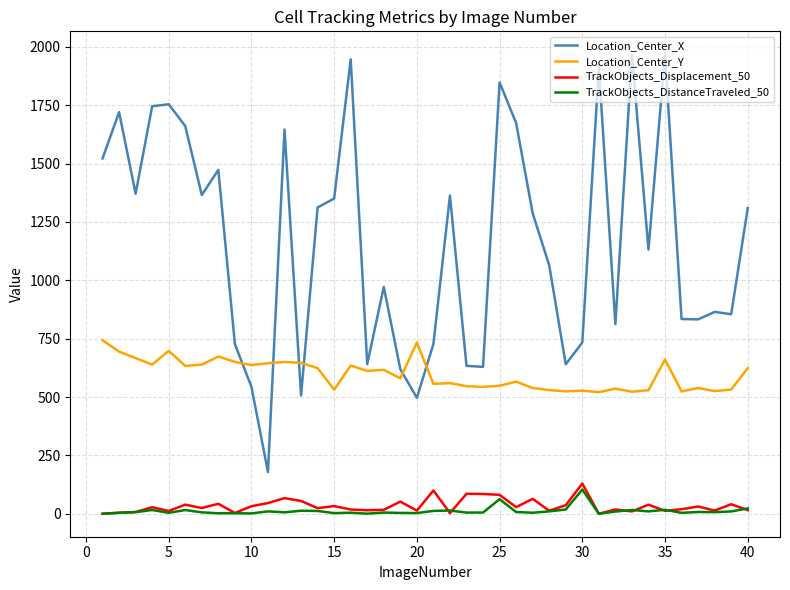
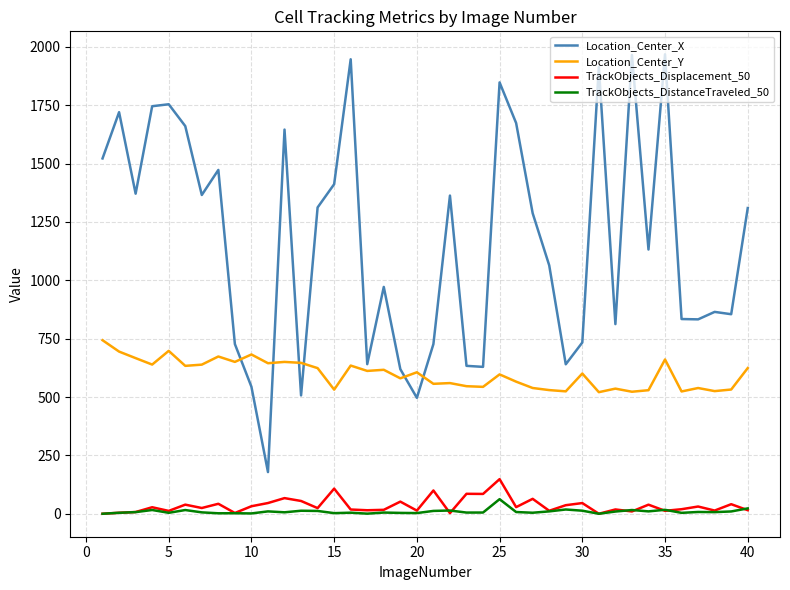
  {
    "Location_Center_X": {
      "5": 1750,
      "10": 540,
-     "15": 1350,
+     "15": 1410,
      "20": 500,
      "25": 1850,
      "30": 730,
      "40": 1310
    },
    "Location_Center_Y": {
      "5": 700,
-     "10": 640,
+     "10": 680,
      "15": 530,
-     "20": 730,
-     "25": 550,
-     "30": 530,
+     "20": 610,
+     "25": 600,
+     "30": 600,
      "35": 660,
      "40": 620
    },
    "TrackObjects_Displacement_50": {
      "10": 30,
-     "15": 30,
-     "25": 80,
-     "30": 130
+     "15": 110,
+     "25": 150,
+     "30": 50
    },
    "TrackObjects_DistanceTraveled_50": {
      "10": 0,
      "15": 0,
      "25": 60,
-     "30": 100
+     "30": 10
    }
  }
